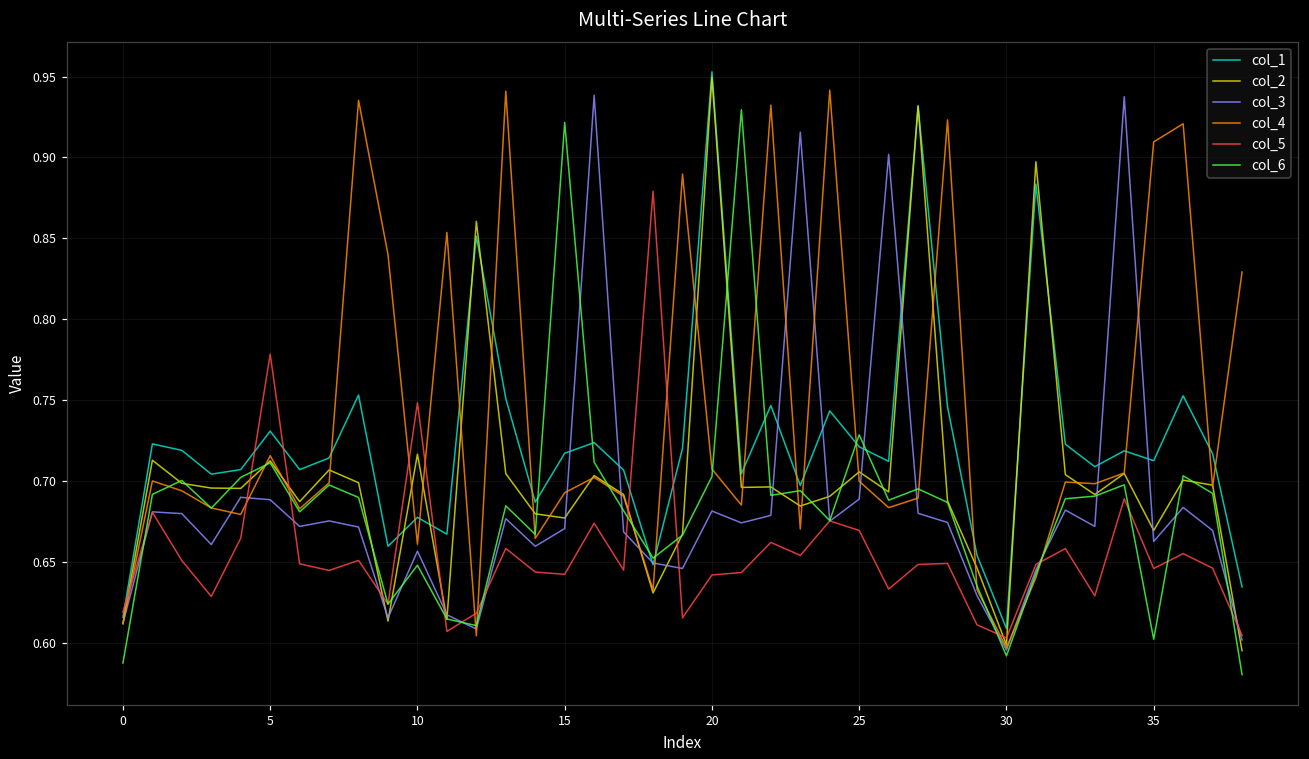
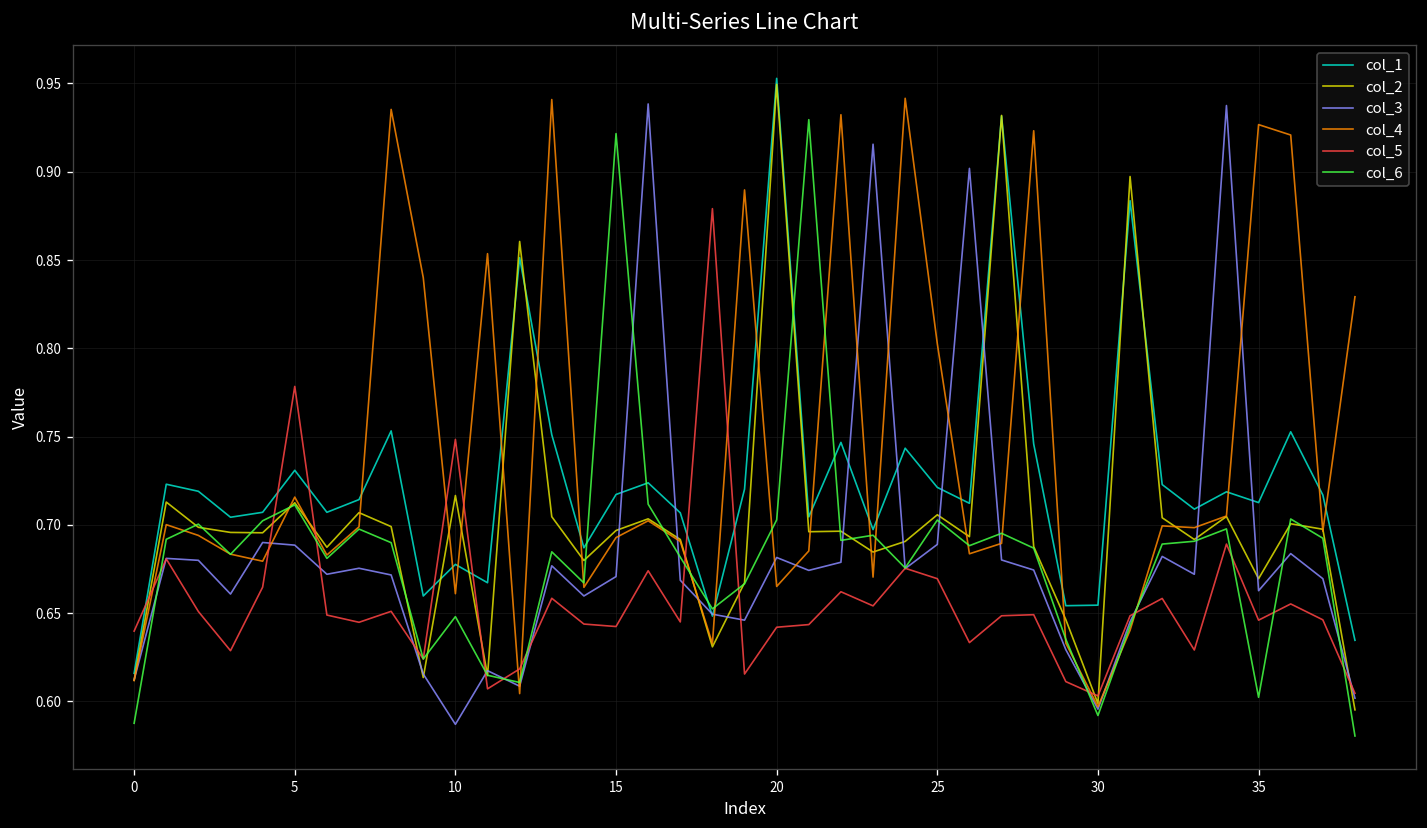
  {
    "col_1": {
      "0": 0.616,
      "5": 0.731,
      "10": 0.678,
      "15": 0.717,
      "20": 0.953,
      "25": 0.721,
-     "30": 0.609,
+     "30": 0.655,
      "35": 0.713
    },
    "col_2": {
      "10": 0.717,
-     "15": 0.677,
+     "15": 0.697,
      "20": 0.950,
      "25": 0.706,
      "30": 0.599,
      "35": 0.670
    },
    "col_3": {
      "5": 0.689,
-     "10": 0.657,
+     "10": 0.587,
      "15": 0.671,
      "20": 0.682,
      "25": 0.689,
      "35": 0.663
    },
    "col_4": {
      "5": 0.716,
      "10": 0.661,
      "15": 0.693,
-     "20": 0.707,
-     "25": 0.700,
-     "35": 0.910
+     "20": 0.665,
+     "25": 0.803,
+     "35": 0.927
    },
    "col_5": {
-     "0": 0.619,
+     "0": 0.640,
      "5": 0.778,
      "10": 0.748,
      "15": 0.642,
      "20": 0.642,
      "25": 0.670,
      "30": 0.603,
      "35": 0.646
    },
    "col_6": {
      "0": 0.588,
      "10": 0.648,
      "15": 0.922,
      "20": 0.703,
-     "25": 0.729,
+     "25": 0.703,
      "30": 0.592,
      "35": 0.602
    }
  }
